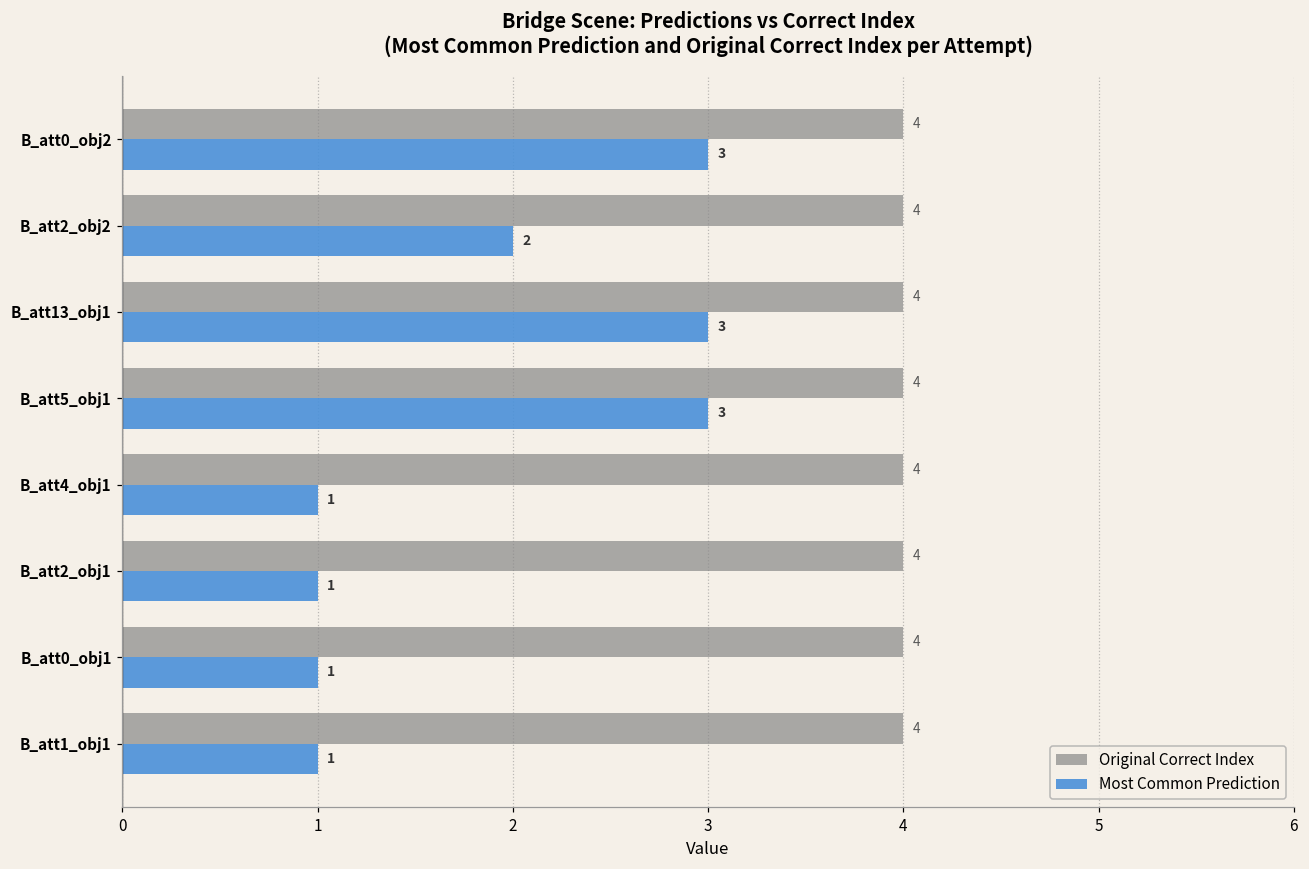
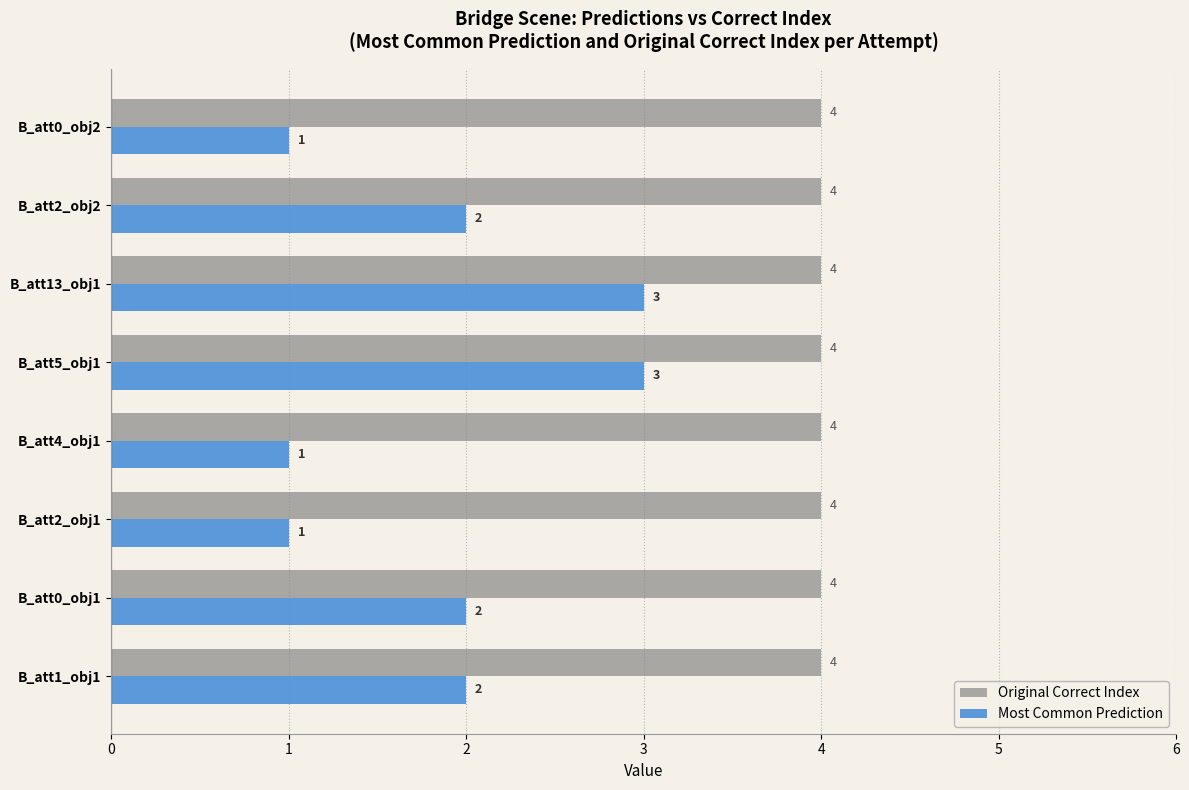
  {
    "Original Correct Index": {
      "B_att0_obj2": 4,
      "B_att2_obj2": 4,
      "B_att13_obj1": 4,
      "B_att5_obj1": 4,
      "B_att4_obj1": 4,
      "B_att2_obj1": 4,
      "B_att0_obj1": 4,
      "B_att1_obj1": 4
    },
    "Most Common Prediction": {
-     "B_att0_obj2": 3,
+     "B_att0_obj2": 1,
      "B_att2_obj2": 2,
      "B_att13_obj1": 3,
      "B_att5_obj1": 3,
      "B_att4_obj1": 1,
      "B_att2_obj1": 1,
-     "B_att0_obj1": 1,
-     "B_att1_obj1": 1
+     "B_att0_obj1": 2,
+     "B_att1_obj1": 2
    }
  }
